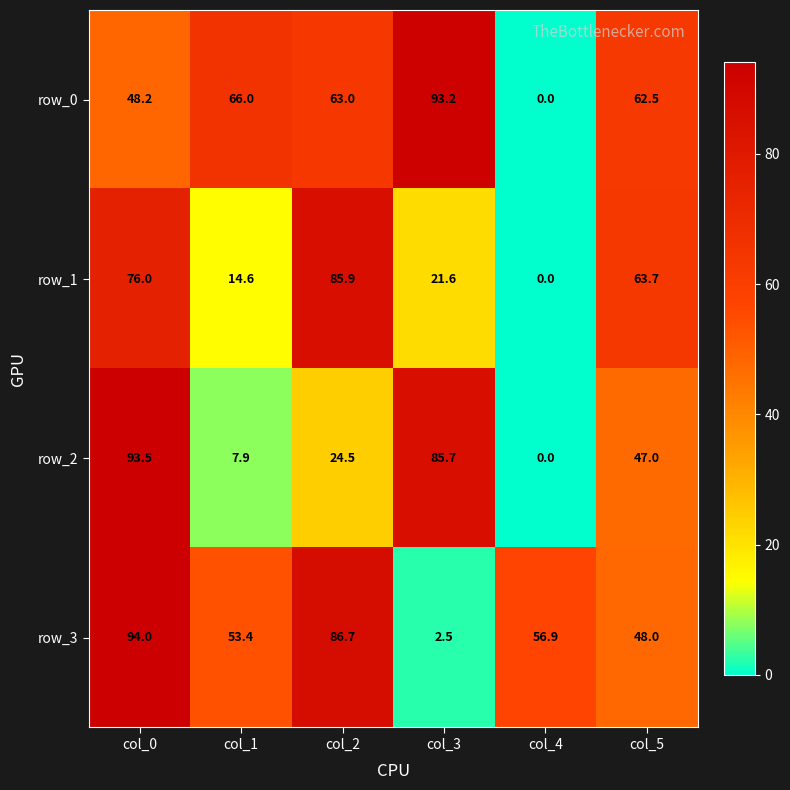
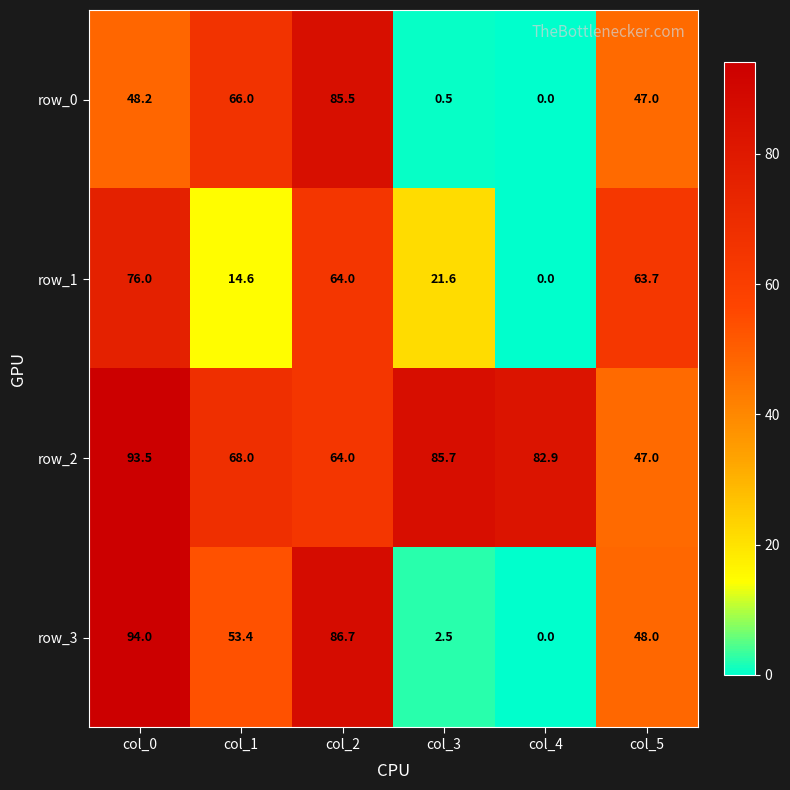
  {
    "row_0": {
      "col_0": 48.2,
      "col_1": 66.0,
-     "col_2": 63.0,
-     "col_3": 93.2,
+     "col_2": 85.5,
+     "col_3": 0.5,
      "col_4": 0.0,
-     "col_5": 62.5
+     "col_5": 47.0
    },
    "row_1": {
      "col_0": 76.0,
      "col_1": 14.6,
-     "col_2": 85.9,
+     "col_2": 64.0,
      "col_3": 21.6,
      "col_4": 0.0,
      "col_5": 63.7
    },
    "row_2": {
      "col_0": 93.5,
-     "col_1": 7.9,
-     "col_2": 24.5,
+     "col_1": 68.0,
+     "col_2": 64.0,
      "col_3": 85.7,
-     "col_4": 0.0,
+     "col_4": 82.9,
      "col_5": 47.0
    },
    "row_3": {
      "col_0": 94.0,
      "col_1": 53.4,
      "col_2": 86.7,
      "col_3": 2.5,
-     "col_4": 56.9,
+     "col_4": 0.0,
      "col_5": 48.0
    }
  }
